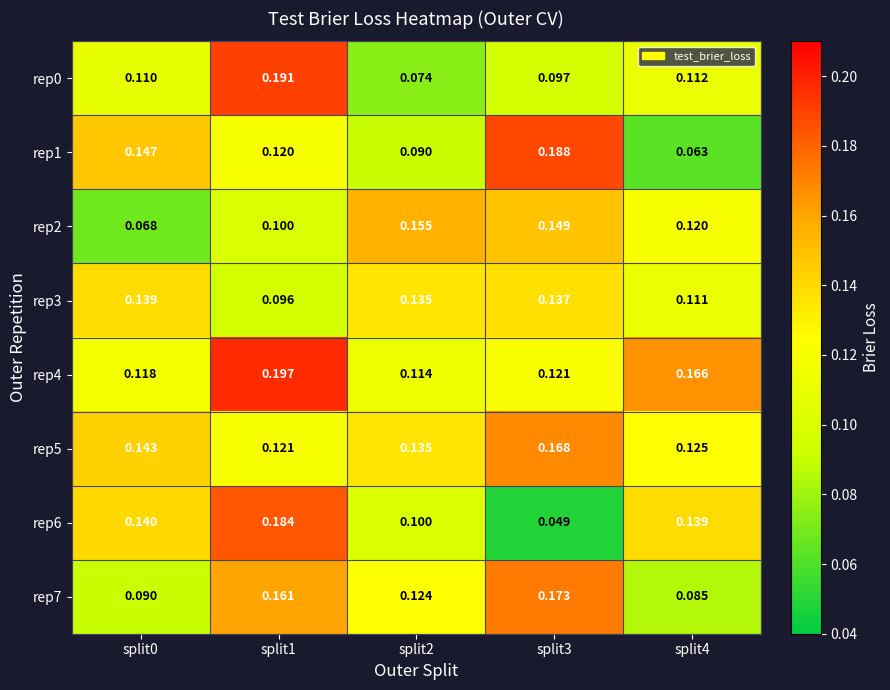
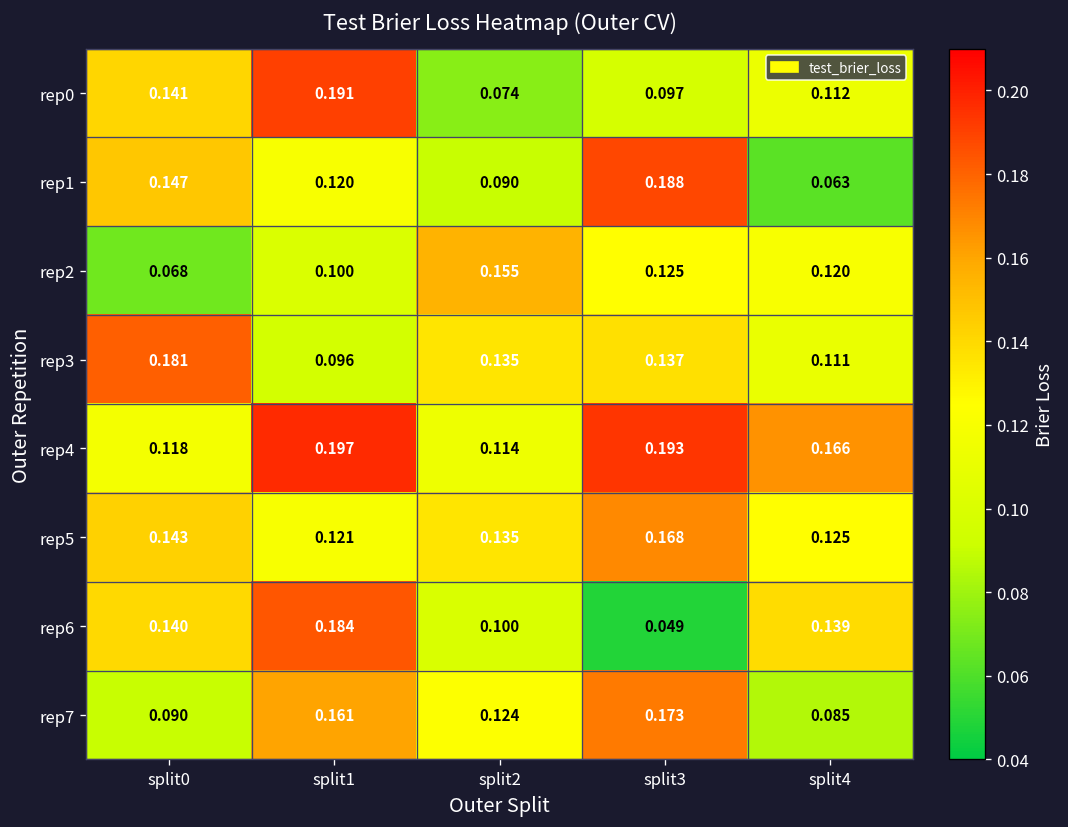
  {
    "rep0": {
-     "split0": 0.110,
+     "split0": 0.141,
      "split1": 0.191,
      "split2": 0.074,
      "split3": 0.097,
      "split4": 0.112
    },
    "rep1": {
      "split0": 0.147,
      "split1": 0.120,
      "split2": 0.090,
      "split3": 0.188,
      "split4": 0.063
    },
    "rep2": {
      "split0": 0.068,
      "split1": 0.100,
      "split2": 0.155,
-     "split3": 0.149,
+     "split3": 0.125,
      "split4": 0.120
    },
    "rep3": {
-     "split0": 0.139,
+     "split0": 0.181,
      "split1": 0.096,
      "split2": 0.135,
      "split3": 0.137,
      "split4": 0.111
    },
    "rep4": {
      "split0": 0.118,
      "split1": 0.197,
      "split2": 0.114,
-     "split3": 0.121,
+     "split3": 0.193,
      "split4": 0.166
    },
    "rep5": {
      "split0": 0.143,
      "split1": 0.121,
      "split2": 0.135,
      "split3": 0.168,
      "split4": 0.125
    },
    "rep6": {
      "split0": 0.140,
      "split1": 0.184,
      "split2": 0.100,
      "split3": 0.049,
      "split4": 0.139
    },
    "rep7": {
      "split0": 0.090,
      "split1": 0.161,
      "split2": 0.124,
      "split3": 0.173,
      "split4": 0.085
    }
  }
